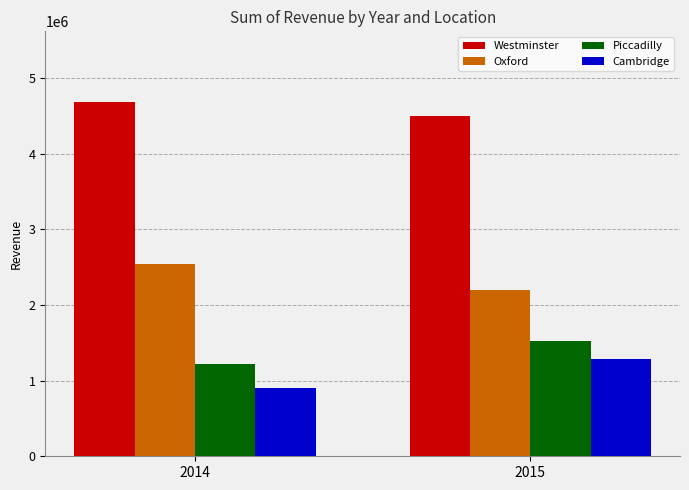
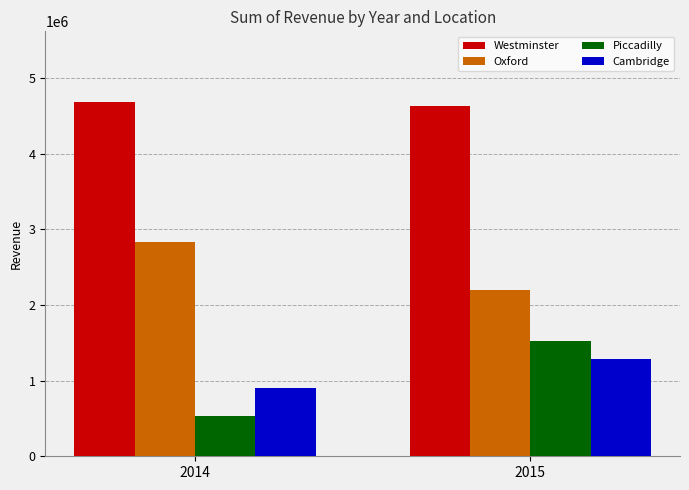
  {
    "Westminster": {
      "2014": 4700000,
-     "2015": 4500000
+     "2015": 4600000
    },
    "Oxford": {
-     "2014": 2500000,
+     "2014": 2800000,
      "2015": 2200000
    },
    "Piccadilly": {
-     "2014": 1200000,
+     "2014": 500000,
      "2015": 1500000
    },
    "Cambridge": {
      "2014": 900000,
      "2015": 1300000
    }
  }
